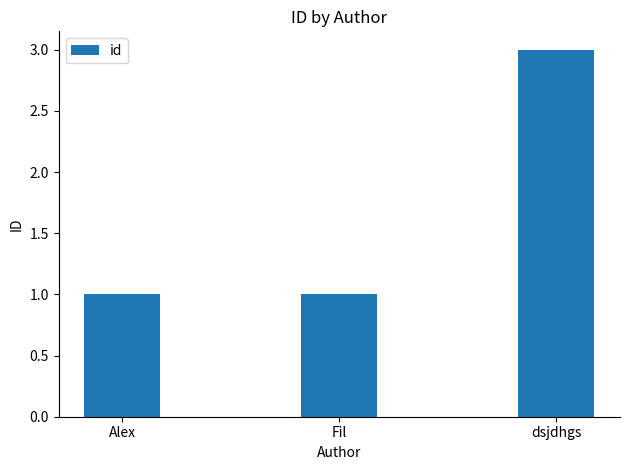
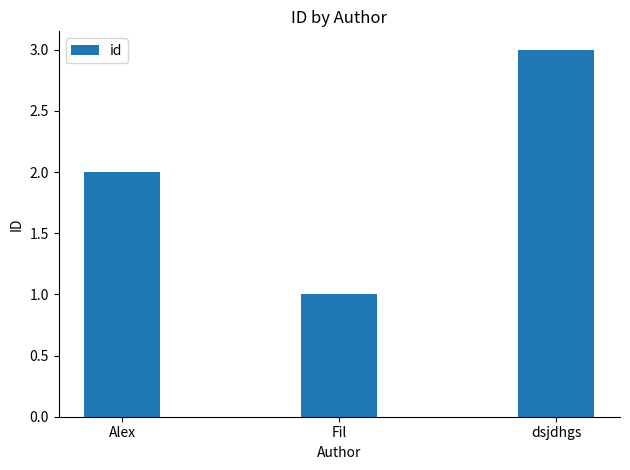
  {
-   "Alex": 1,
+   "Alex": 2,
    "Fil": 1,
    "dsjdhgs": 3
  }
